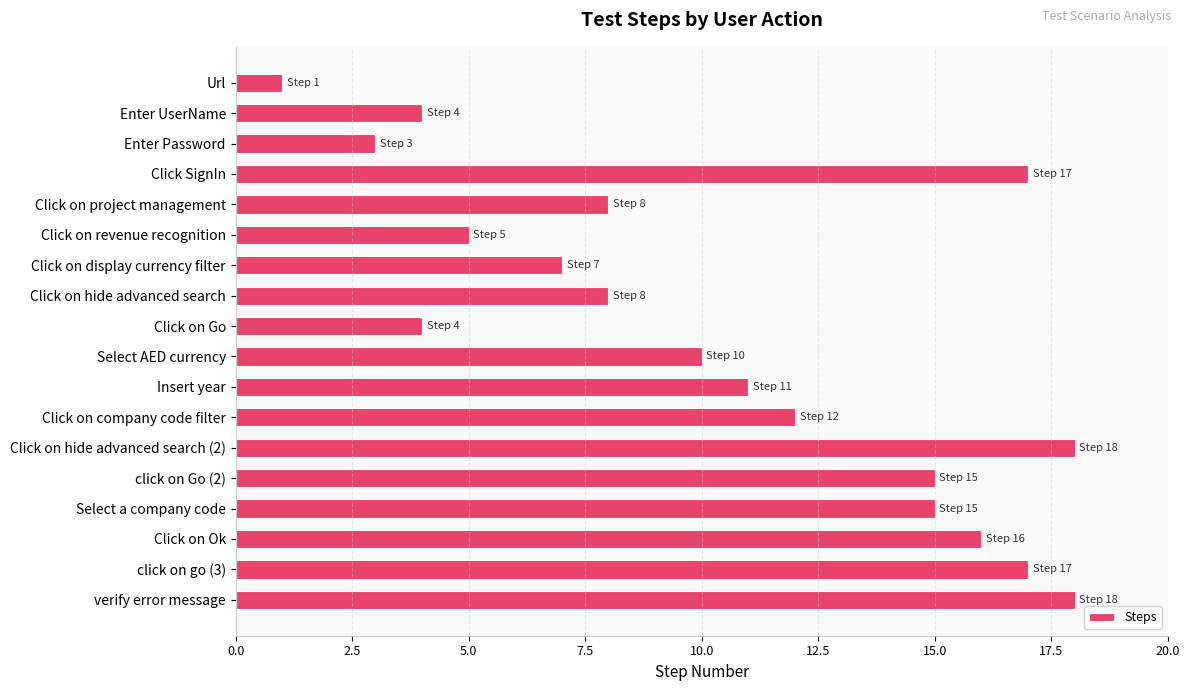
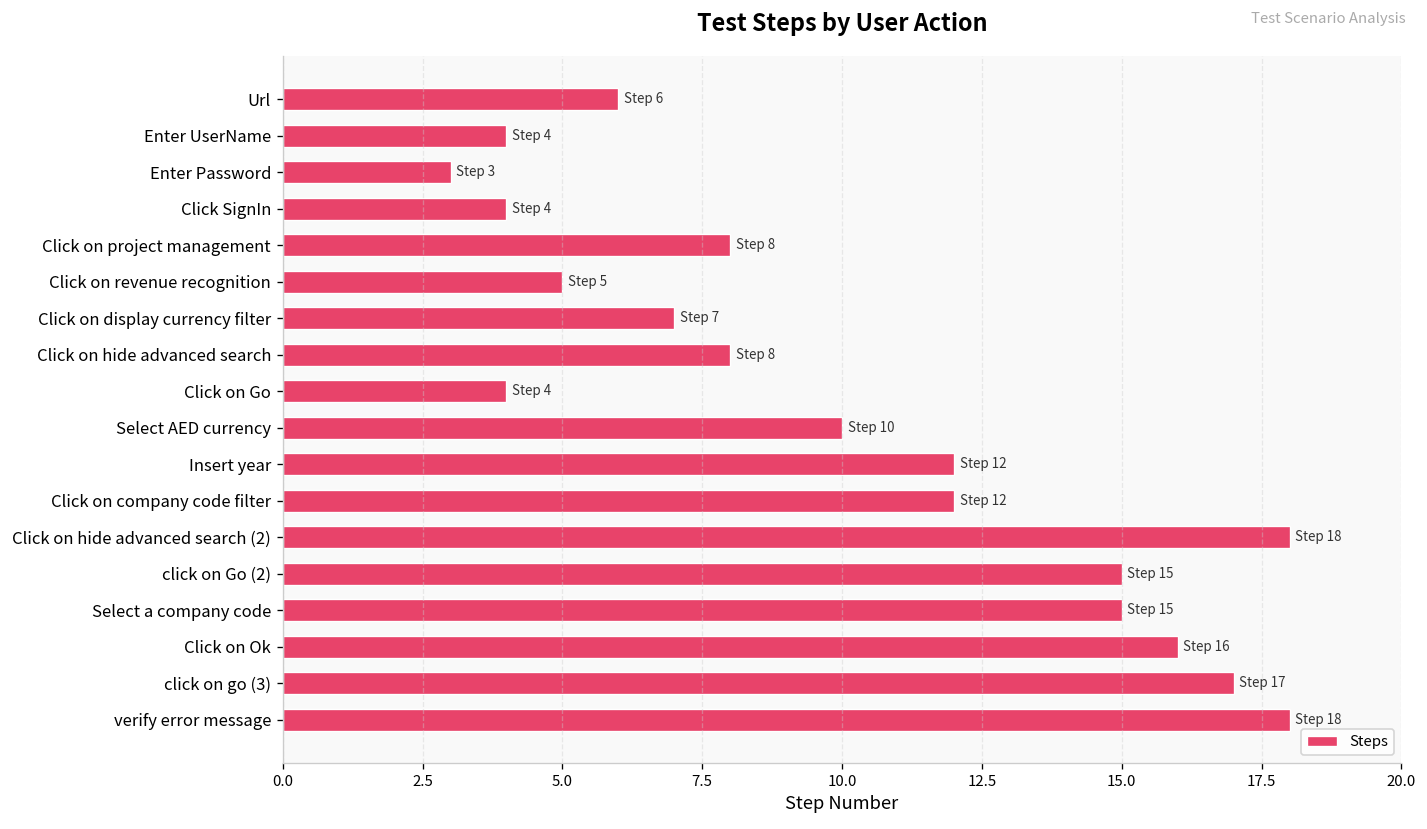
  {
-   "Url": 1,
+   "Url": 6,
    "Enter UserName": 4,
    "Enter Password": 3,
-   "Click SignIn": 17,
+   "Click SignIn": 4,
    "Click on project management": 8,
    "Click on revenue recognition": 5,
    "Click on display currency filter": 7,
    "Click on hide advanced search": 8,
    "Click on Go": 4,
    "Select AED currency": 10,
-   "Insert year": 11,
+   "Insert year": 12,
    "Click on company code filter": 12,
    "Click on hide advanced search (2)": 18,
    "click on Go (2)": 15,
    "Select a company code": 15,
    "Click on Ok": 16,
    "click on go (3)": 17,
    "verify error message": 18
  }
